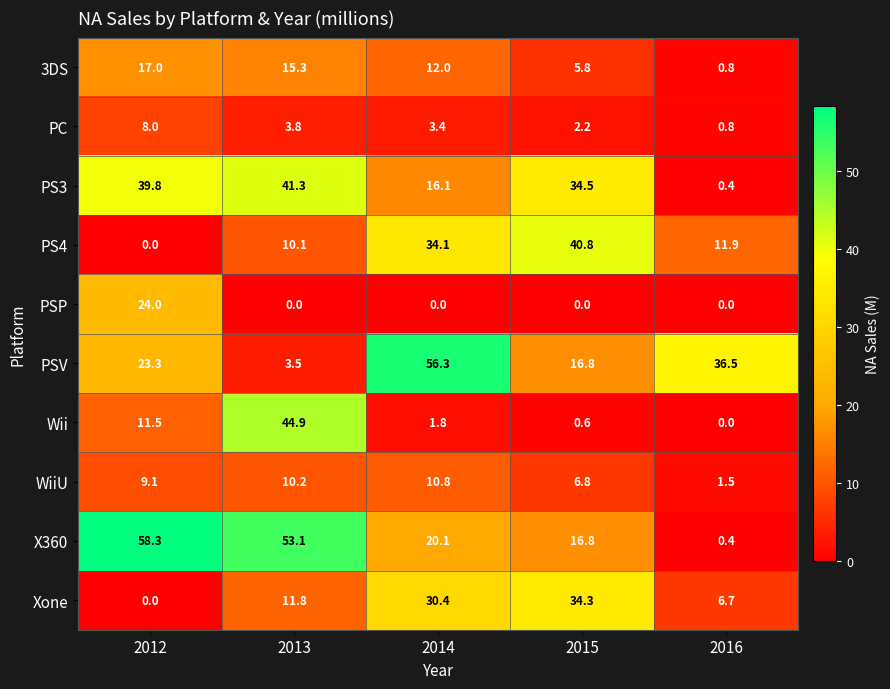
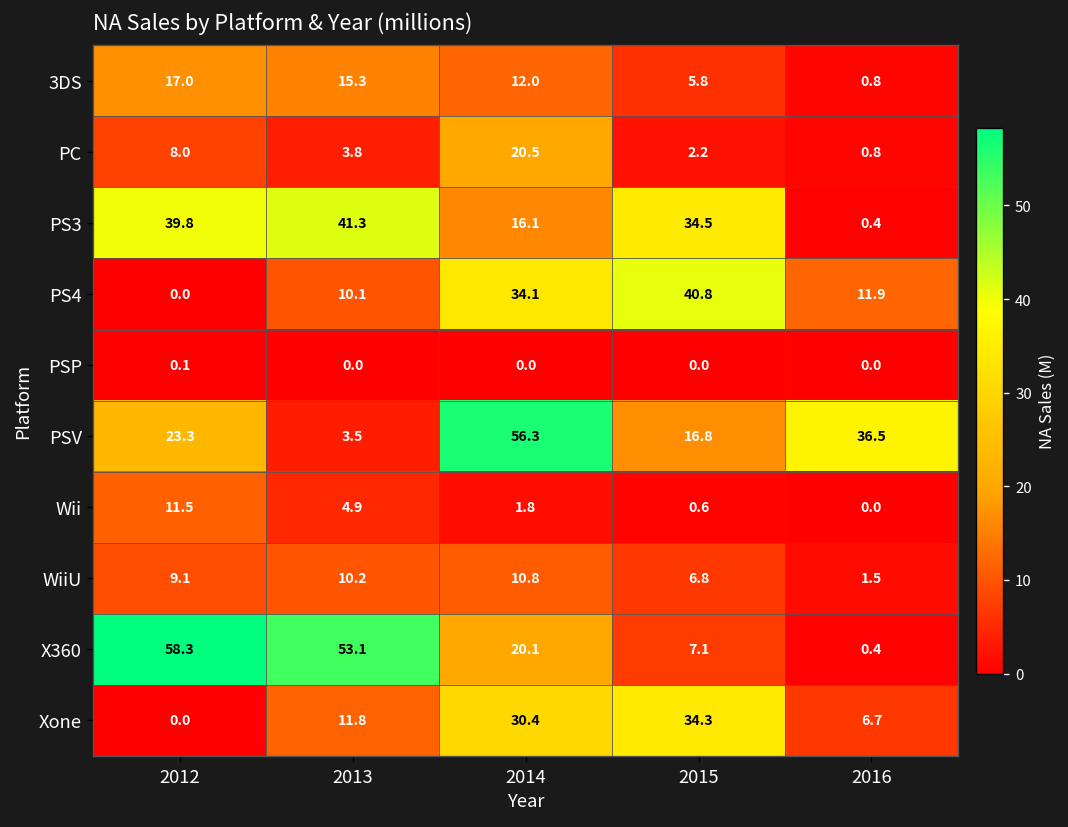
  {
    "3DS": {
      "2012": 17.0,
      "2013": 15.3,
      "2014": 12.0,
      "2015": 5.8,
      "2016": 0.8
    },
    "PC": {
      "2012": 8.0,
      "2013": 3.8,
-     "2014": 3.4,
+     "2014": 20.5,
      "2015": 2.2,
      "2016": 0.8
    },
    "PS3": {
      "2012": 39.8,
      "2013": 41.3,
      "2014": 16.1,
      "2015": 34.5,
      "2016": 0.4
    },
    "PS4": {
      "2012": 0.0,
      "2013": 10.1,
      "2014": 34.1,
      "2015": 40.8,
      "2016": 11.9
    },
    "PSP": {
-     "2012": 24.0,
+     "2012": 0.1,
      "2013": 0.0,
      "2014": 0.0,
      "2015": 0.0,
      "2016": 0.0
    },
    "PSV": {
      "2012": 23.3,
      "2013": 3.5,
      "2014": 56.3,
      "2015": 16.8,
      "2016": 36.5
    },
    "Wii": {
      "2012": 11.5,
-     "2013": 44.9,
+     "2013": 4.9,
      "2014": 1.8,
      "2015": 0.6,
      "2016": 0.0
    },
    "WiiU": {
      "2012": 9.1,
      "2013": 10.2,
      "2014": 10.8,
      "2015": 6.8,
      "2016": 1.5
    },
    "X360": {
      "2012": 58.3,
      "2013": 53.1,
      "2014": 20.1,
-     "2015": 16.8,
+     "2015": 7.1,
      "2016": 0.4
    },
    "Xone": {
      "2012": 0.0,
      "2013": 11.8,
      "2014": 30.4,
      "2015": 34.3,
      "2016": 6.7
    }
  }
